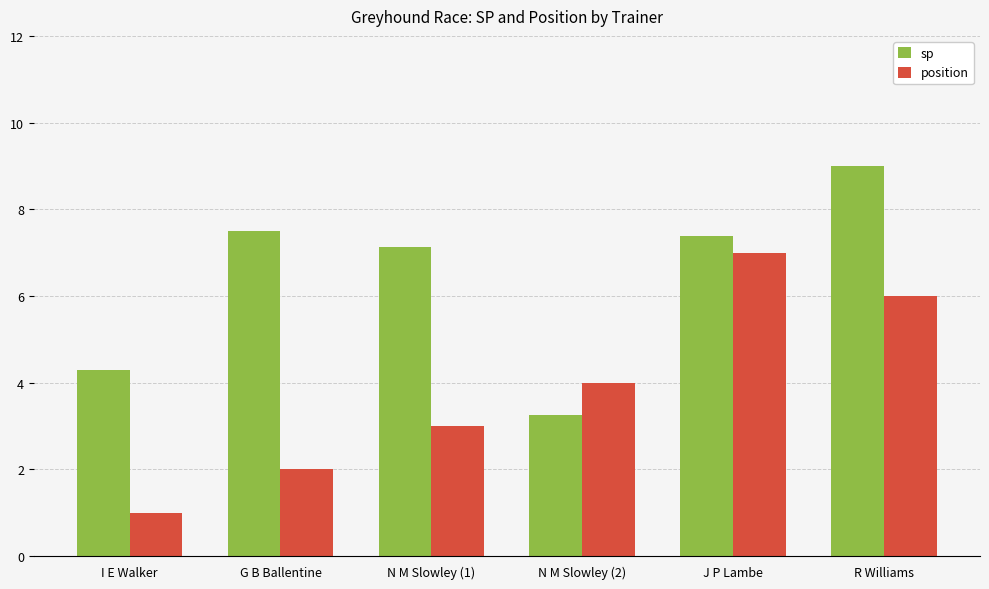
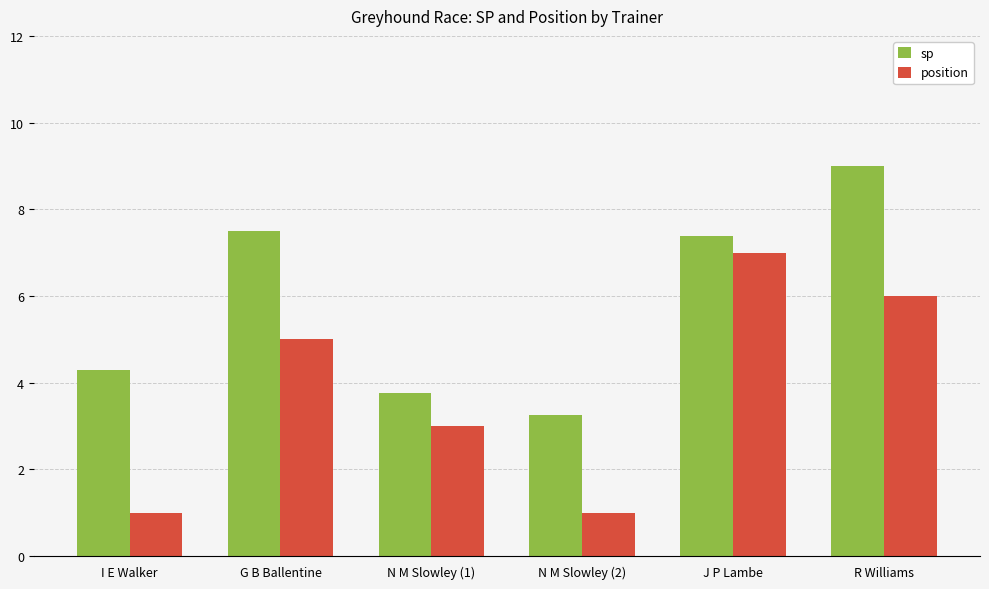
  {
    "sp": {
      "I E Walker": 4.3,
      "G B Ballentine": 7.5,
-     "N M Slowley (1)": 7.1,
+     "N M Slowley (1)": 3.8,
      "N M Slowley (2)": 3.3,
      "J P Lambe": 7.4,
      "R Williams": 9.0
    },
    "position": {
      "I E Walker": 1,
-     "G B Ballentine": 2,
+     "G B Ballentine": 5,
      "N M Slowley (1)": 3,
-     "N M Slowley (2)": 4,
+     "N M Slowley (2)": 1,
      "J P Lambe": 7,
      "R Williams": 6
    }
  }
